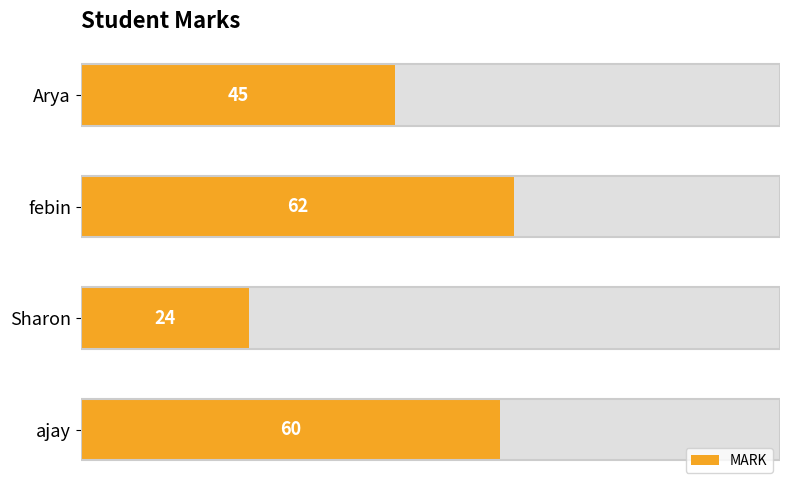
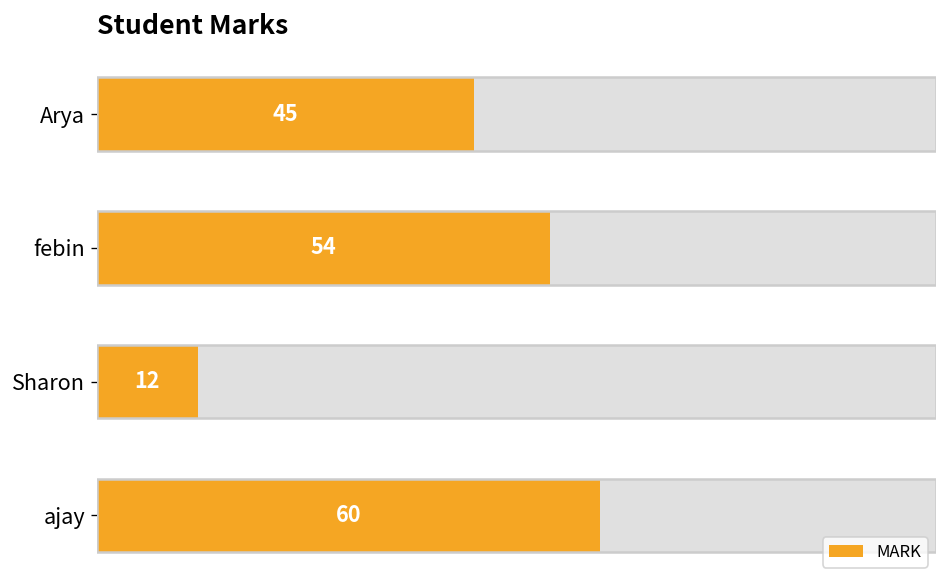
  {
    "MARK": {
-     "febin": 62,
-     "Sharon": 24
+     "febin": 54,
+     "Sharon": 12
    }
  }
